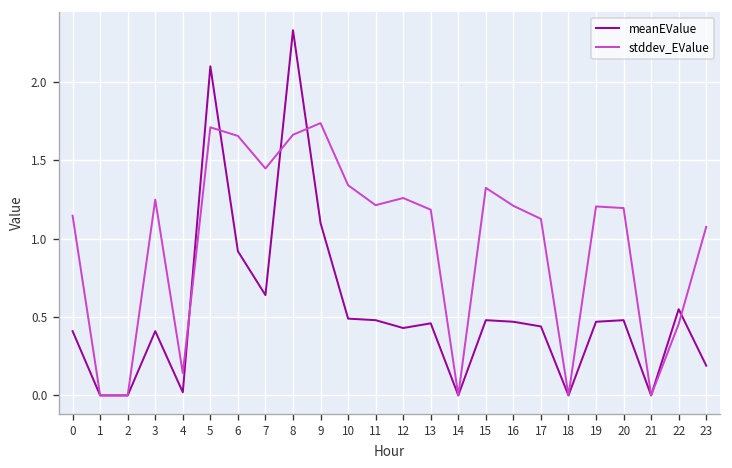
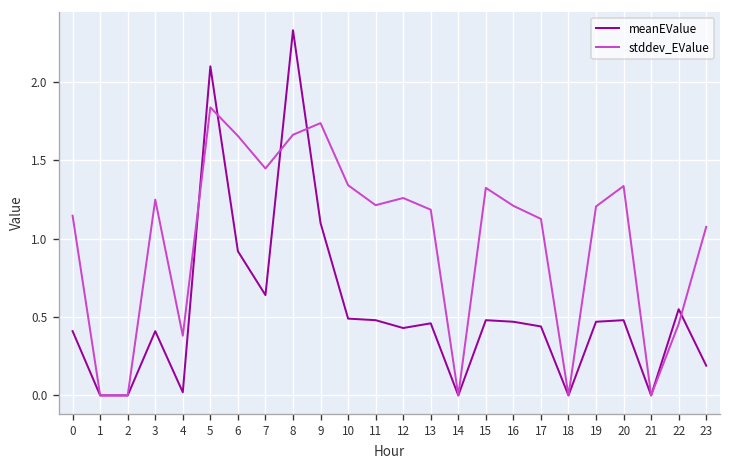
  {
    "meanEValue": {
      "0": 0.41,
      "3": 0.41,
      "4": 0.02,
      "5": 2.10,
      "6": 0.92,
      "7": 0.64,
      "8": 2.33,
      "9": 1.10,
      "10": 0.49,
      "11": 0.48,
      "12": 0.43,
      "13": 0.46,
      "15": 0.48,
      "16": 0.47,
      "17": 0.44,
      "19": 0.47,
      "20": 0.48,
      "22": 0.55,
      "23": 0.19
    },
    "stddev_EValue": {
      "0": 1.15,
      "3": 1.25,
-     "4": 0.14,
-     "5": 1.71,
+     "4": 0.38,
+     "5": 1.84,
      "6": 1.66,
      "7": 1.45,
      "8": 1.66,
      "9": 1.74,
      "10": 1.34,
      "11": 1.21,
      "12": 1.26,
      "13": 1.18,
      "15": 1.32,
      "16": 1.21,
      "17": 1.13,
      "19": 1.21,
-     "20": 1.20,
+     "20": 1.34,
      "22": 0.46,
      "23": 1.08
    }
  }
